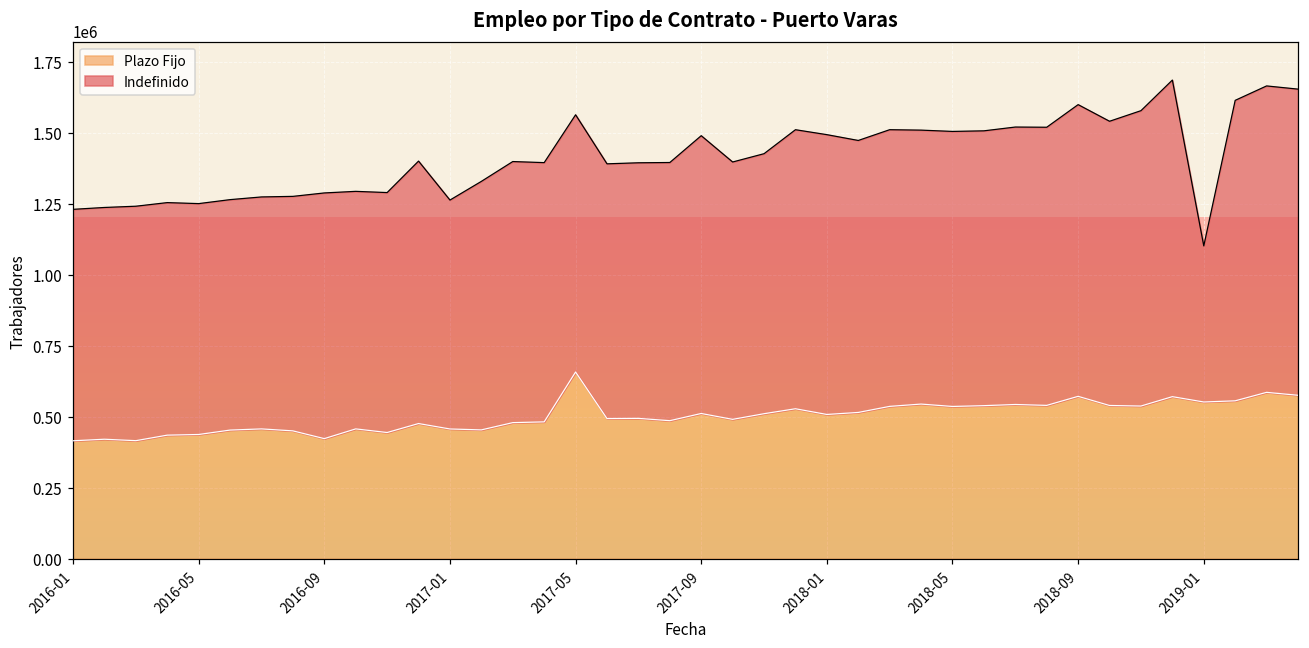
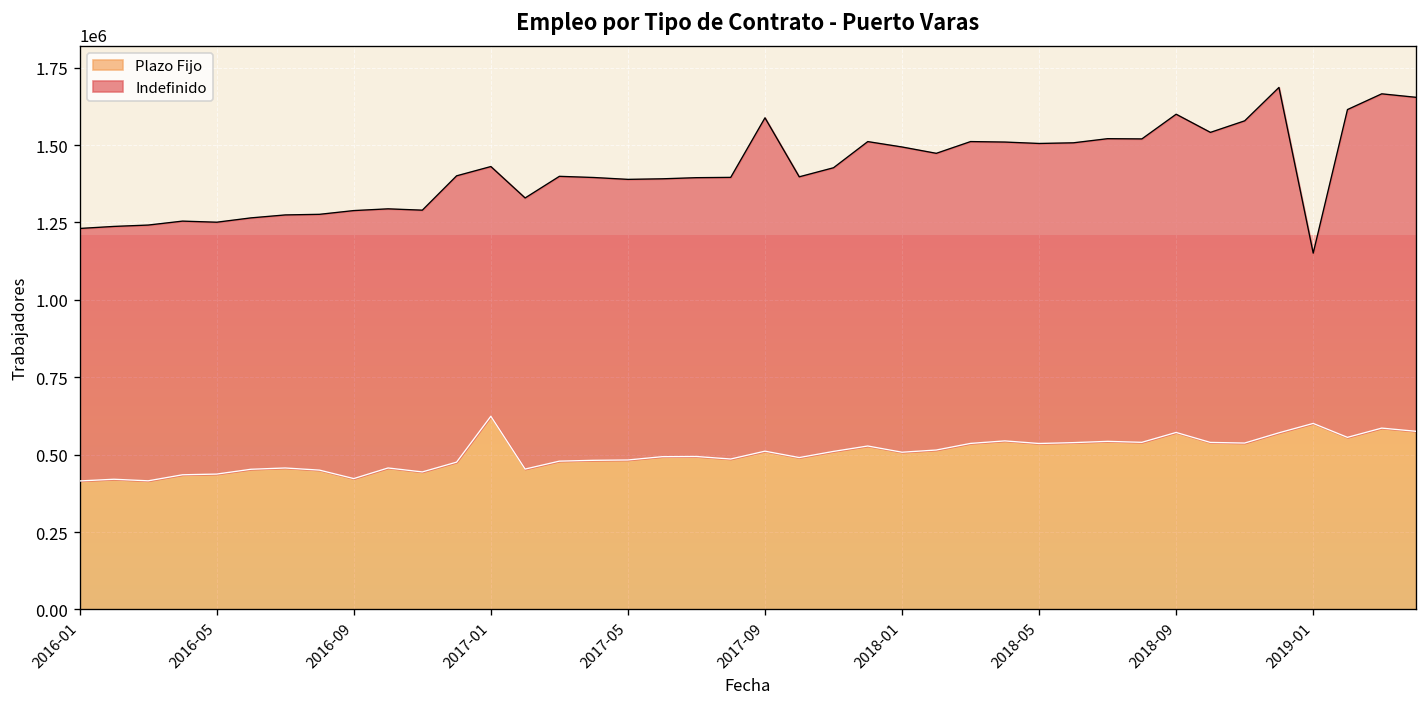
  {
    "Plazo Fijo": {
      "2016-01": 420000,
      "2016-05": 440000,
      "2016-09": 420000,
-     "2017-01": 460000,
-     "2017-05": 660000,
+     "2017-01": 620000,
+     "2017-05": 480000,
      "2017-09": 510000,
      "2018-01": 510000,
      "2018-05": 540000,
      "2018-09": 570000,
-     "2019-01": 550000
+     "2019-01": 600000
    },
    "Indefinido": {
      "2016-01": 820000,
      "2016-05": 810000,
      "2016-09": 870000,
      "2017-01": 810000,
      "2017-05": 910000,
-     "2017-09": 980000,
+     "2017-09": 1080000,
      "2018-01": 990000,
      "2018-05": 970000,
      "2018-09": 1030000,
      "2019-01": 550000
    }
  }
